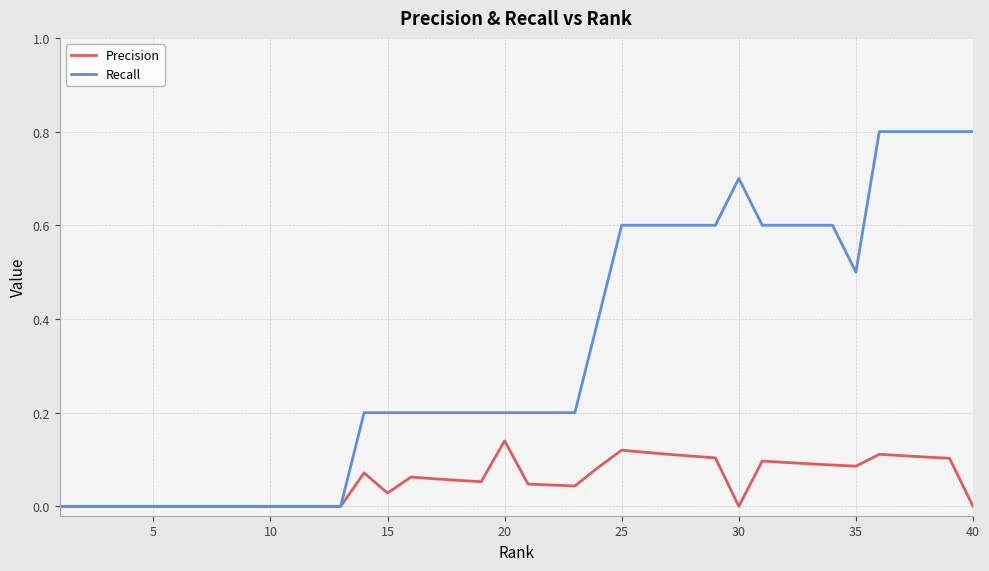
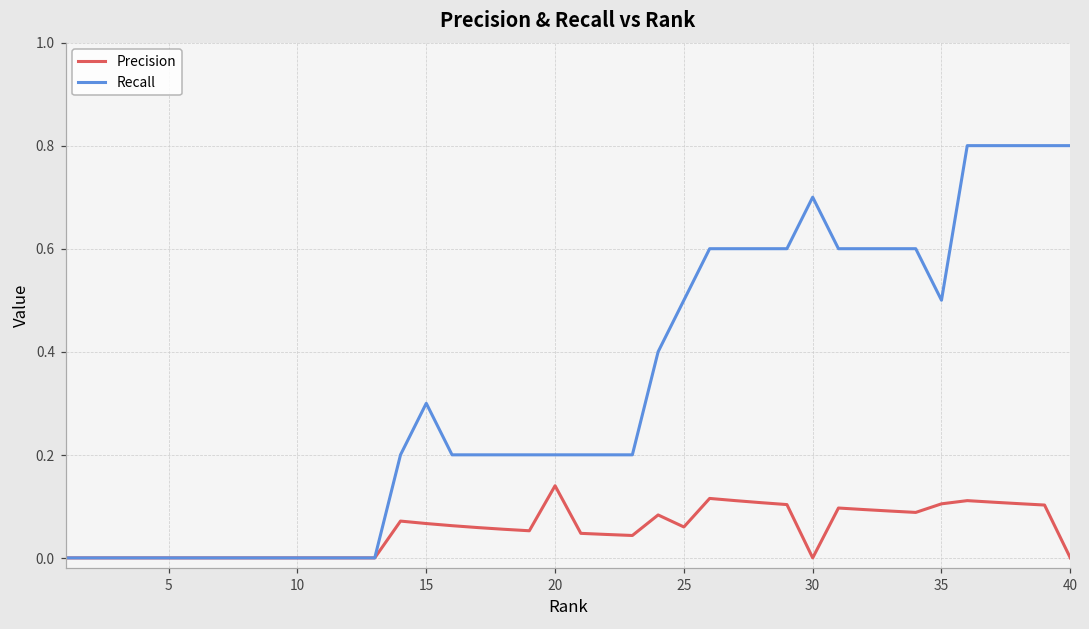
  {
    "Precision": {
-     "15": 0.03,
+     "15": 0.07,
      "20": 0.14,
-     "25": 0.12,
+     "25": 0.06,
      "30": 0.00,
-     "35": 0.09,
+     "35": 0.10,
      "40": 0.00
    },
    "Recall": {
-     "15": 0.2,
+     "15": 0.3,
      "20": 0.2,
-     "25": 0.6,
+     "25": 0.5,
      "30": 0.7,
      "35": 0.5,
      "40": 0.8
    }
  }
